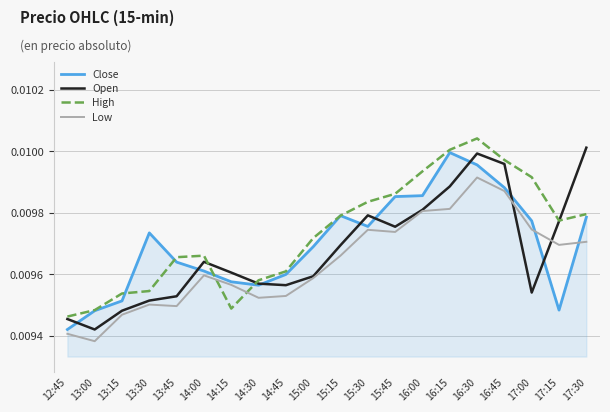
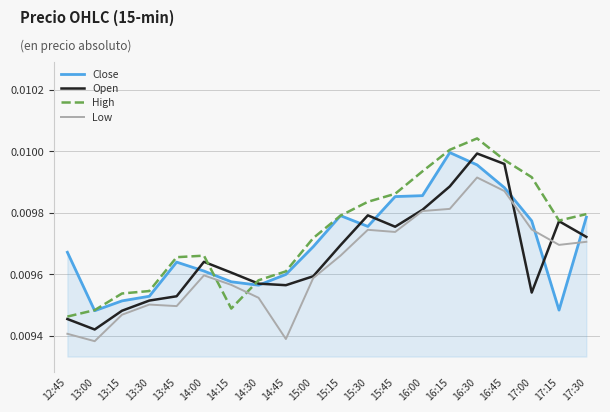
  {
    "Close": {
-     "12:45": 0.00942,
+     "12:45": 0.00967,
      "13:15": 0.00951,
-     "13:30": 0.00974,
+     "13:30": 0.00953,
      "13:45": 0.00964,
      "14:00": 0.00961,
      "14:15": 0.00958,
      "14:45": 0.00960,
      "15:00": 0.00969,
      "15:30": 0.00976,
      "15:45": 0.00985,
      "16:00": 0.00986,
      "16:15": 0.01000,
      "16:30": 0.00996,
      "16:45": 0.00988,
      "17:00": 0.00977,
      "17:15": 0.00948,
      "17:30": 0.00979
    },
    "Open": {
      "13:00": 0.00942,
      "13:15": 0.00948,
      "13:30": 0.00952,
      "13:45": 0.00953,
      "14:00": 0.00964,
      "14:15": 0.00961,
      "14:45": 0.00957,
      "15:15": 0.00970,
      "15:30": 0.00979,
      "15:45": 0.00976,
      "16:15": 0.00989,
      "16:30": 0.00999,
      "16:45": 0.00996,
      "17:00": 0.00954,
-     "17:30": 0.01001
+     "17:30": 0.00972
    },
    "High": {
      "13:15": 0.00954,
      "13:30": 0.00955,
      "13:45": 0.00966,
      "14:00": 0.00966,
      "14:15": 0.00949,
      "14:30": 0.00958,
      "14:45": 0.00961,
      "15:00": 0.00972,
      "15:30": 0.00984,
      "15:45": 0.00986,
      "16:00": 0.00994,
      "16:15": 0.01001,
      "16:30": 0.01004,
      "16:45": 0.00997,
      "17:00": 0.00992,
      "17:30": 0.00980
    },
    "Low": {
      "12:45": 0.00941,
      "13:00": 0.00938,
      "13:15": 0.00947,
      "13:30": 0.00950,
      "13:45": 0.00950,
      "14:00": 0.00960,
      "14:15": 0.00957,
      "14:30": 0.00952,
-     "14:45": 0.00953,
+     "14:45": 0.00939,
      "15:15": 0.00966,
      "15:30": 0.00975,
      "15:45": 0.00974,
      "16:15": 0.00981,
      "16:30": 0.00992,
      "16:45": 0.00987,
      "17:00": 0.00975,
      "17:15": 0.00970,
      "17:30": 0.00971
    }
  }
